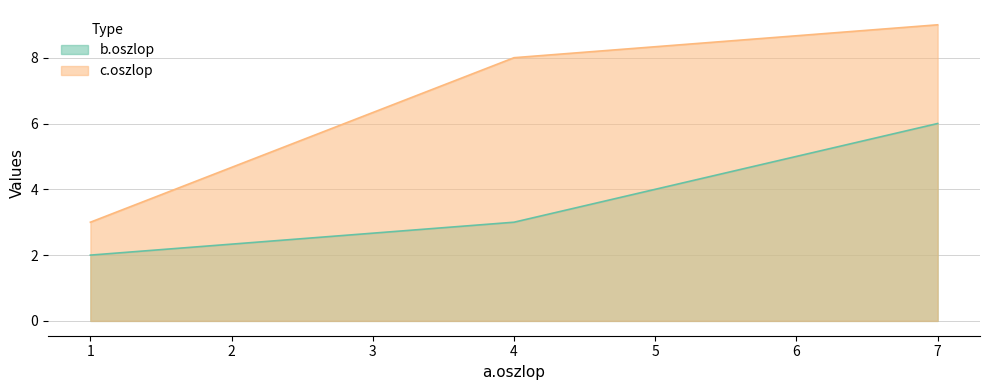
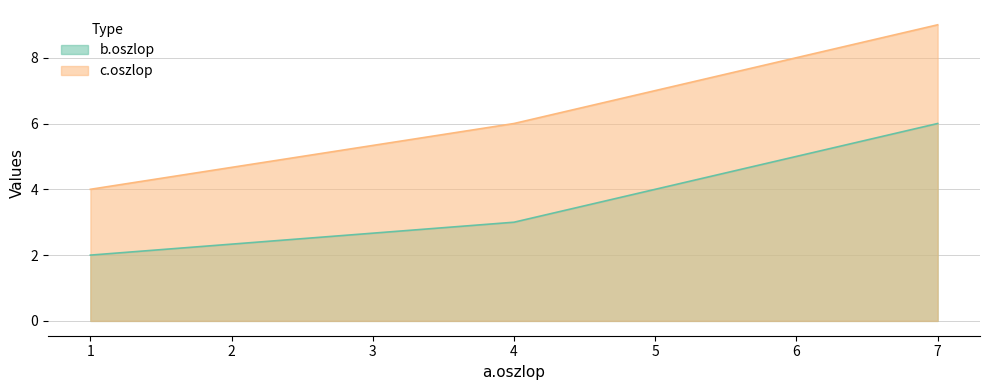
  {
    "b.oszlop": {
      "1": 2,
      "4": 3,
      "7": 6
    },
    "c.oszlop": {
-     "1": 3,
-     "4": 8,
+     "1": 4,
+     "4": 6,
      "7": 9
    }
  }
